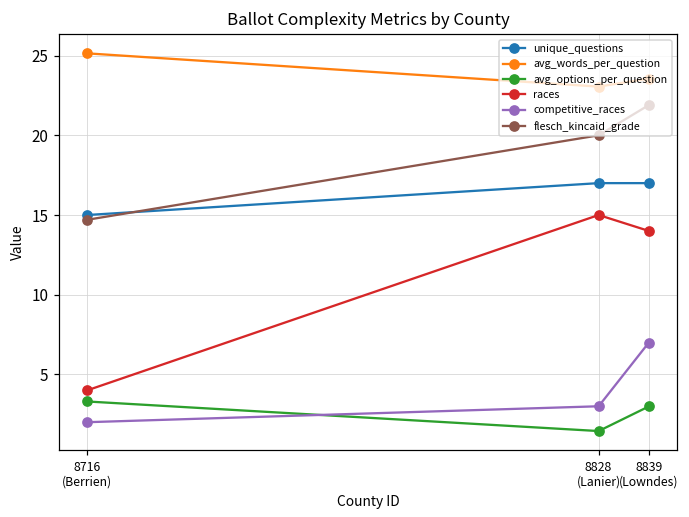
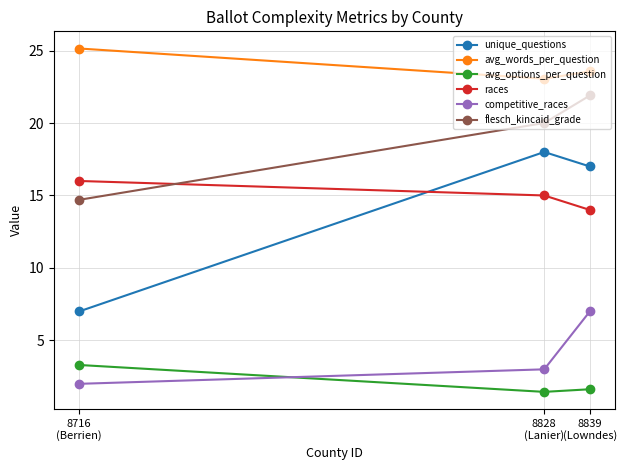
  {
    "unique_questions": {
-     "8716 (Berrien)": 15,
-     "8828 (Lanier)": 17,
+     "8716 (Berrien)": 7,
+     "8828 (Lanier)": 18,
      "8839 (Lowndes)": 17
    },
    "avg_words_per_question": {
      "8716 (Berrien)": 25.1
    },
    "avg_options_per_question": {
      "8716 (Berrien)": 3.3,
      "8828 (Lanier)": 1.4,
-     "8839 (Lowndes)": 3.0
+     "8839 (Lowndes)": 1.6
    },
    "races": {
-     "8716 (Berrien)": 4,
+     "8716 (Berrien)": 16,
      "8828 (Lanier)": 15,
      "8839 (Lowndes)": 14
    },
    "competitive_races": {
      "8716 (Berrien)": 2.0,
      "8828 (Lanier)": 3.0,
      "8839 (Lowndes)": 7.0
    },
    "flesch_kincaid_grade": {
      "8716 (Berrien)": 14.7
    }
  }
